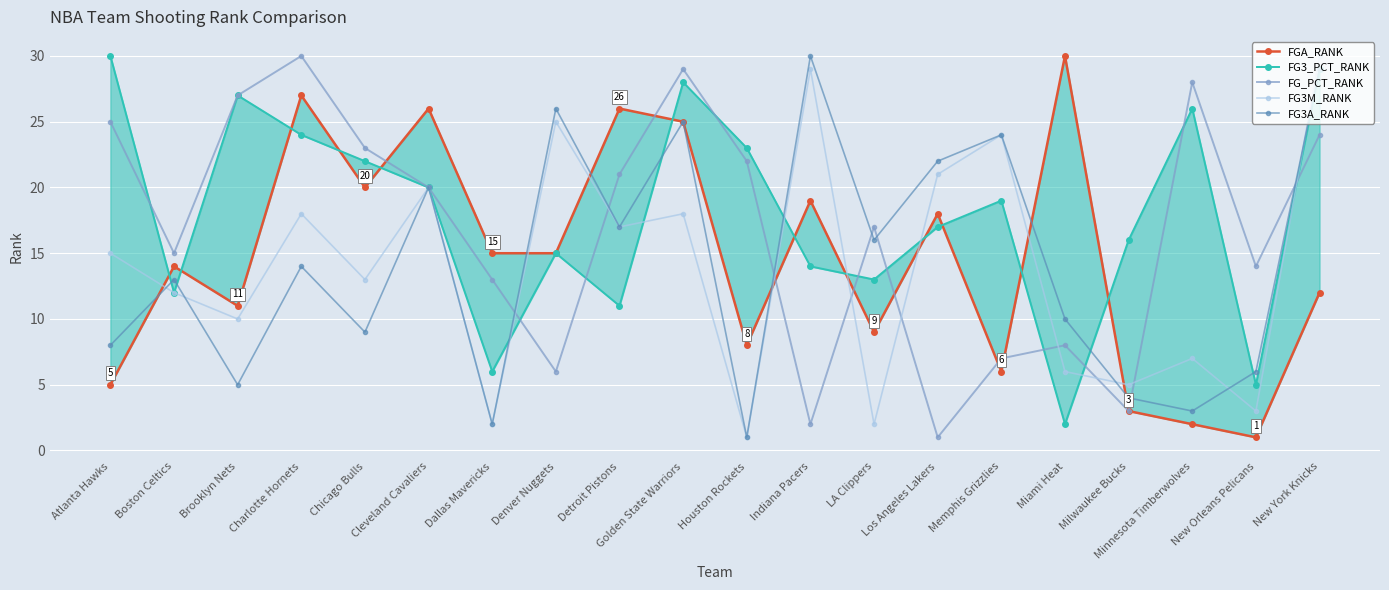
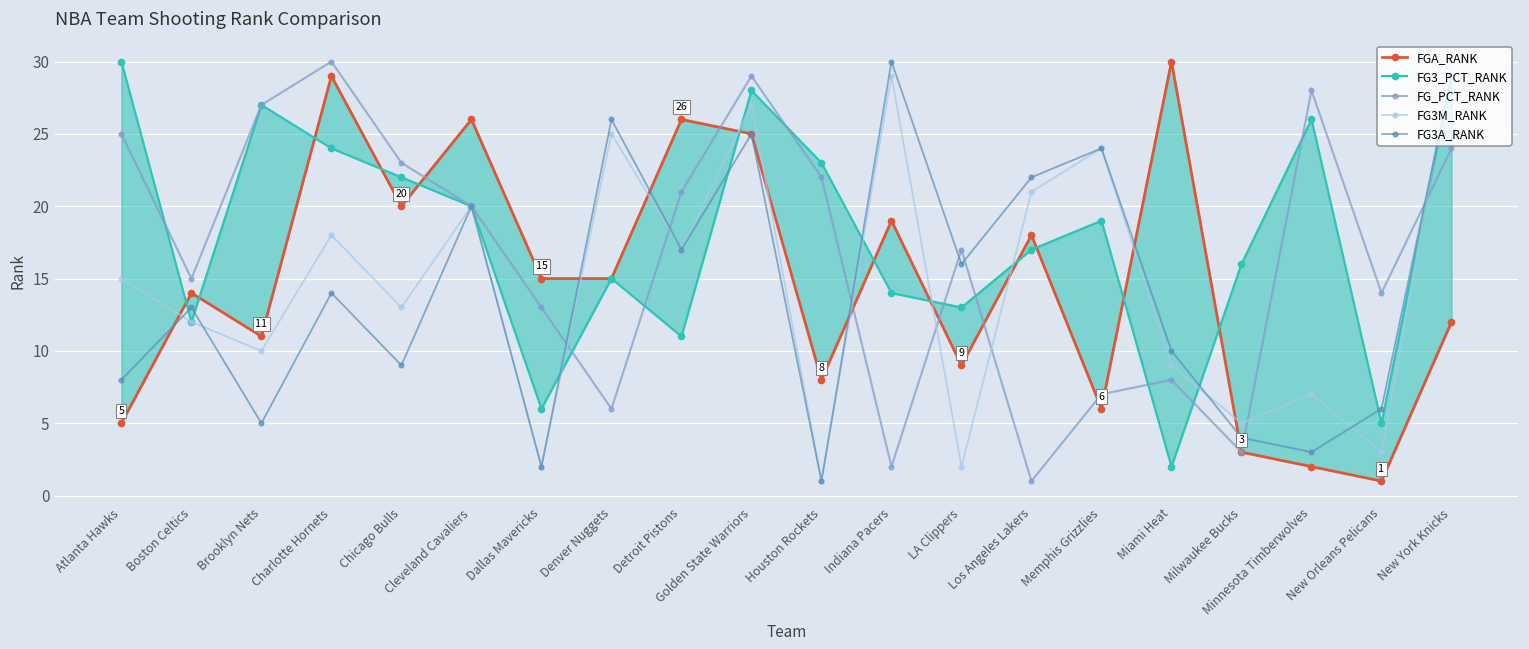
  {
    "FGA_RANK": {
-     "Charlotte Hornets": 27,
+     "Charlotte Hornets": 29,
      "Minnesota Timberwolves": 2,
      "New York Knicks": 12
    },
    "FG3M_RANK": {
      "Atlanta Hawks": 15,
      "Brooklyn Nets": 10,
      "Charlotte Hornets": 18,
      "Chicago Bulls": 13,
      "Denver Nuggets": 25,
-     "Golden State Warriors": 18,
+     "Golden State Warriors": 27,
      "Indiana Pacers": 29,
      "LA Clippers": 2,
      "Los Angeles Lakers": 21,
-     "Miami Heat": 6,
+     "Miami Heat": 9,
      "Milwaukee Bucks": 5,
      "Minnesota Timberwolves": 7,
      "New Orleans Pelicans": 3
    }
  }
